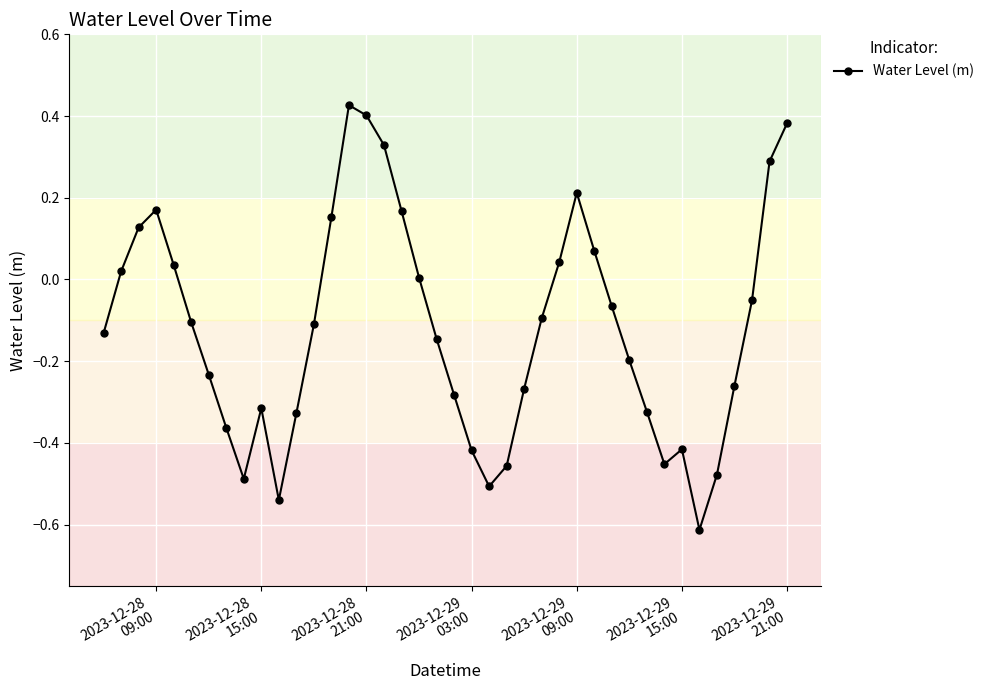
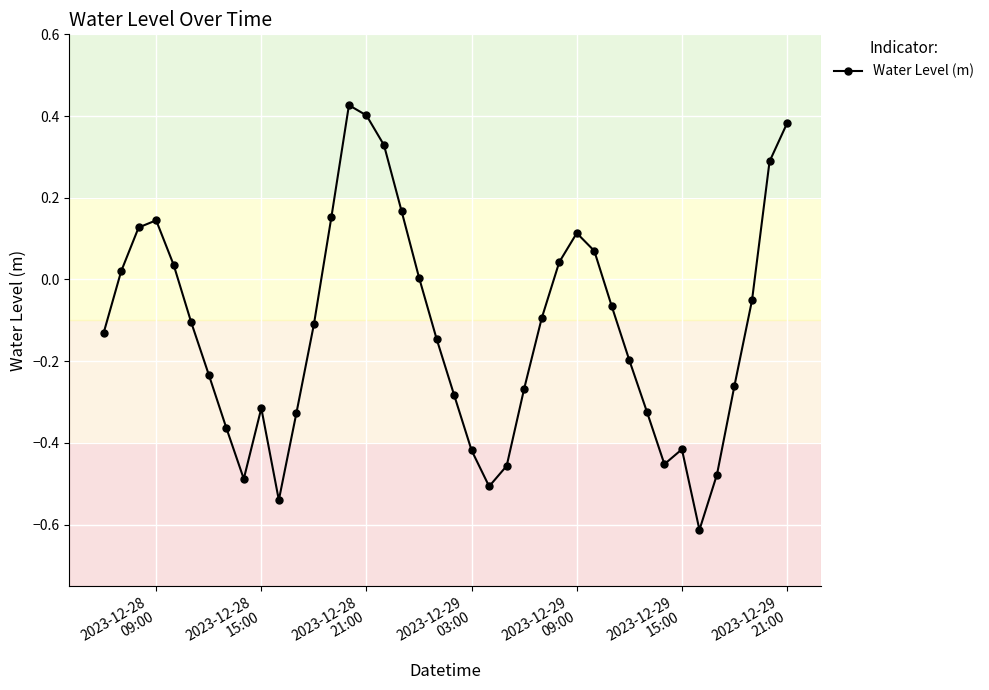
  {
-   "2023-12-28 09:00": 0.17,
+   "2023-12-28 09:00": 0.14,
    "2023-12-28 15:00": -0.32,
    "2023-12-28 21:00": 0.40,
    "2023-12-29 03:00": -0.42,
-   "2023-12-29 09:00": 0.21,
+   "2023-12-29 09:00": 0.11,
    "2023-12-29 15:00": -0.42,
    "2023-12-29 21:00": 0.38
  }
